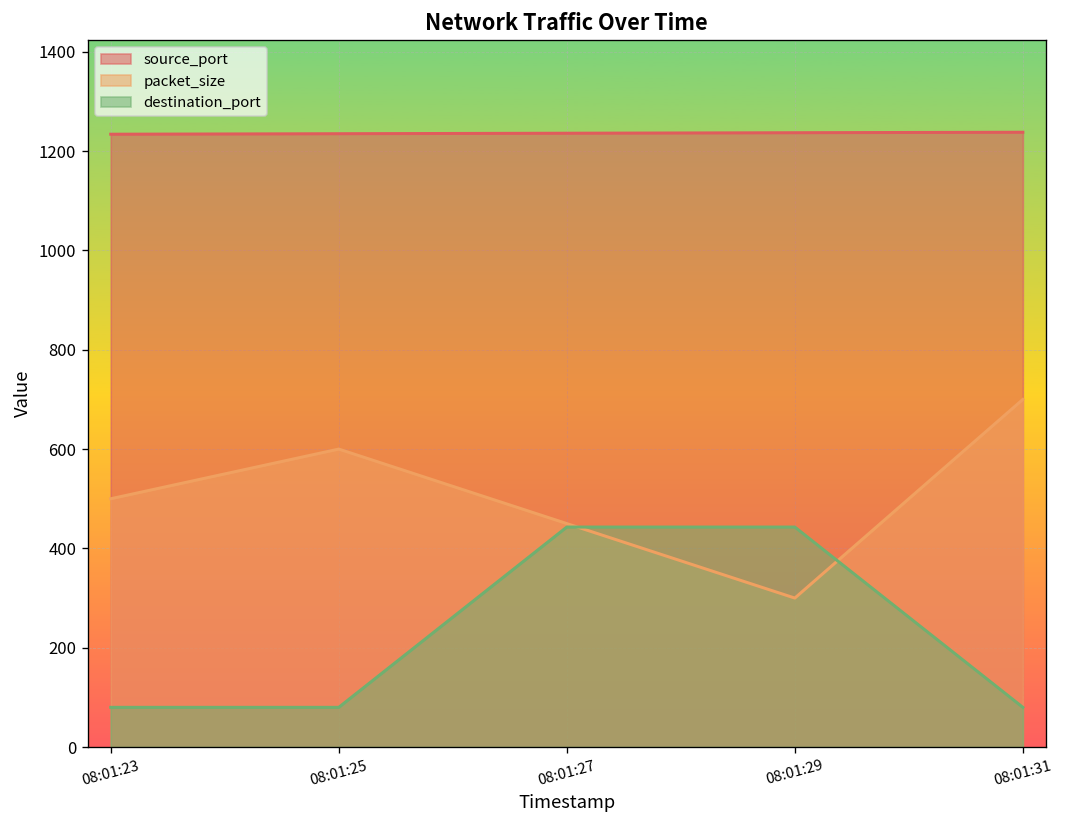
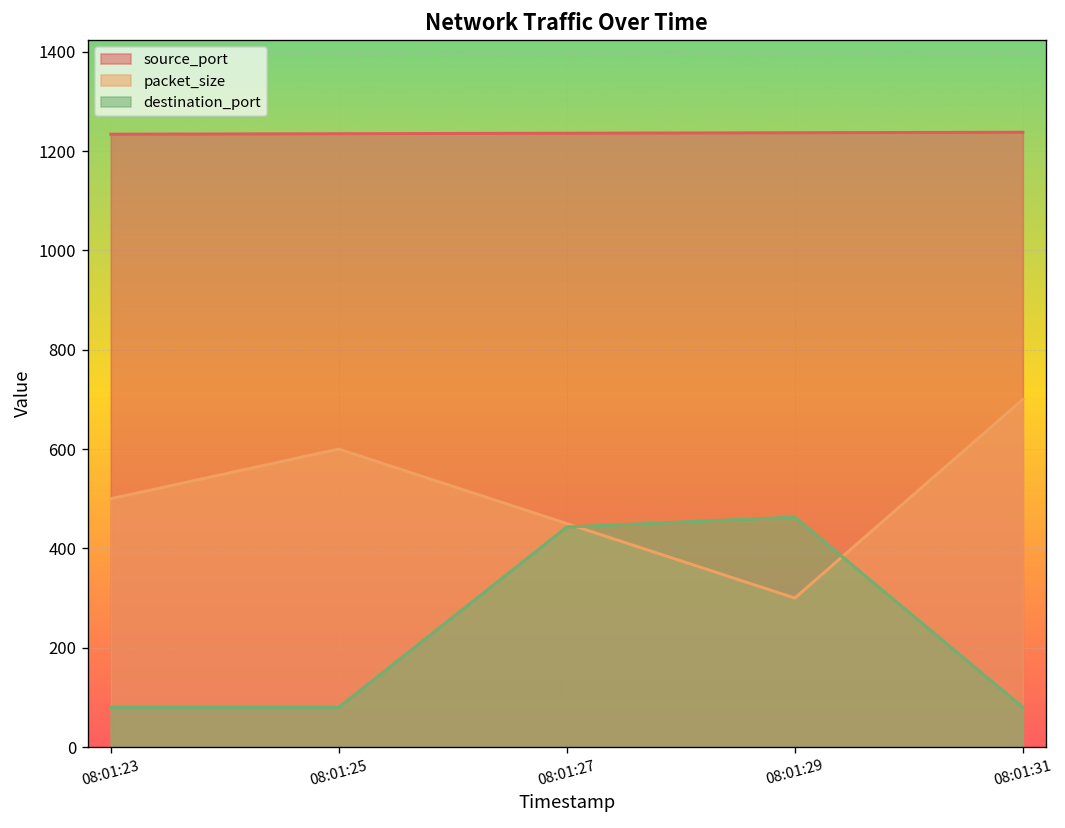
  {
    "destination_port": {
      "08:01:23": 80,
      "08:01:25": 80,
      "08:01:27": 440,
-     "08:01:29": 440,
+     "08:01:29": 460,
      "08:01:31": 80
    }
  }
